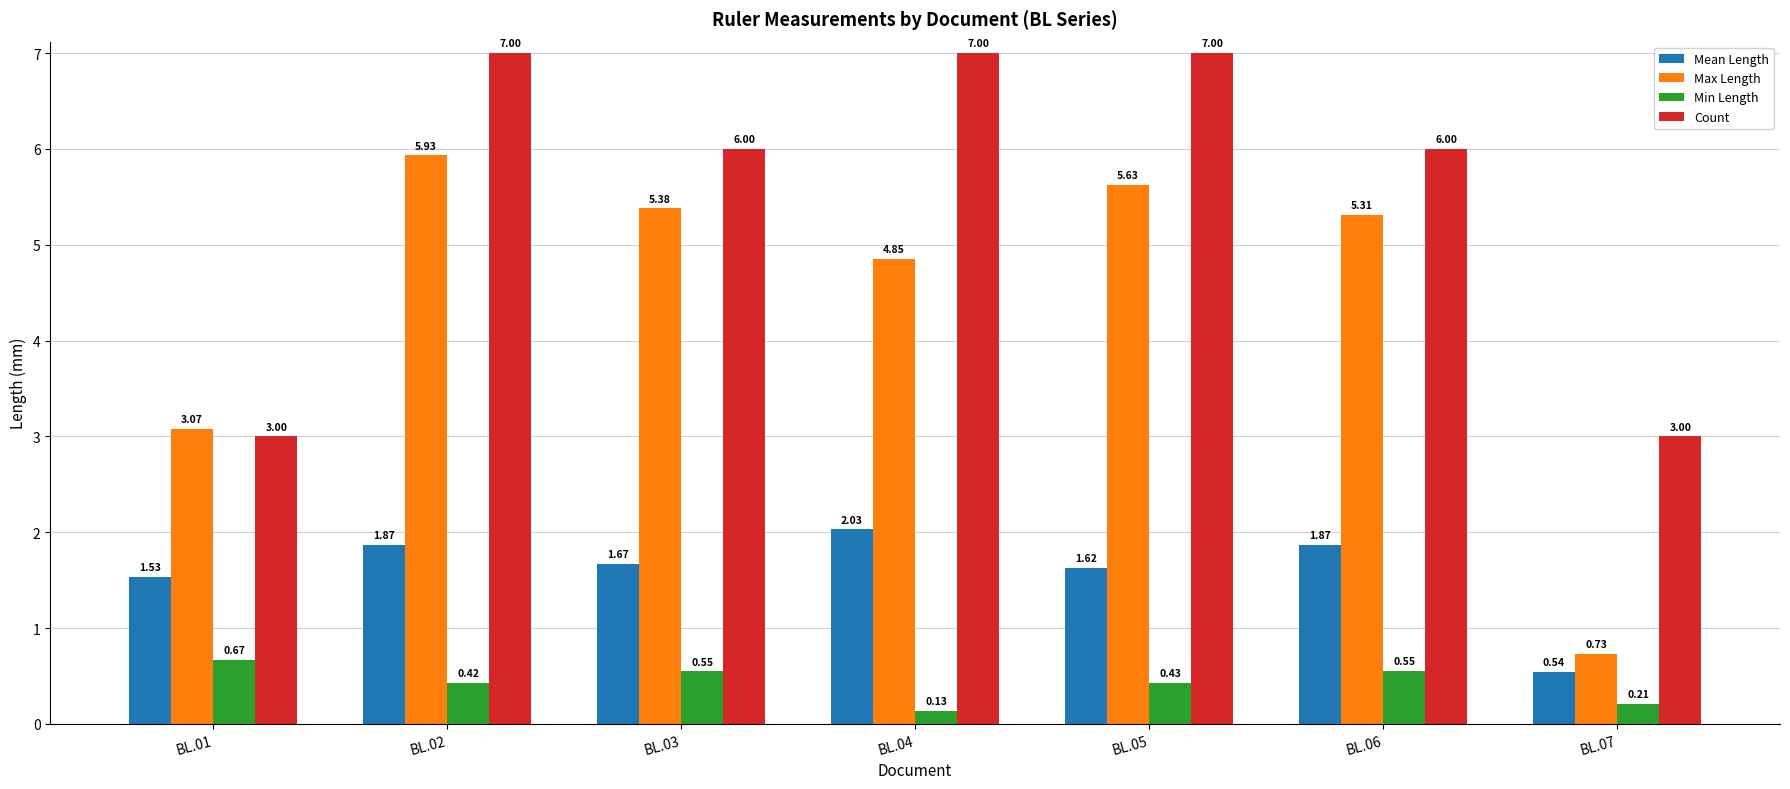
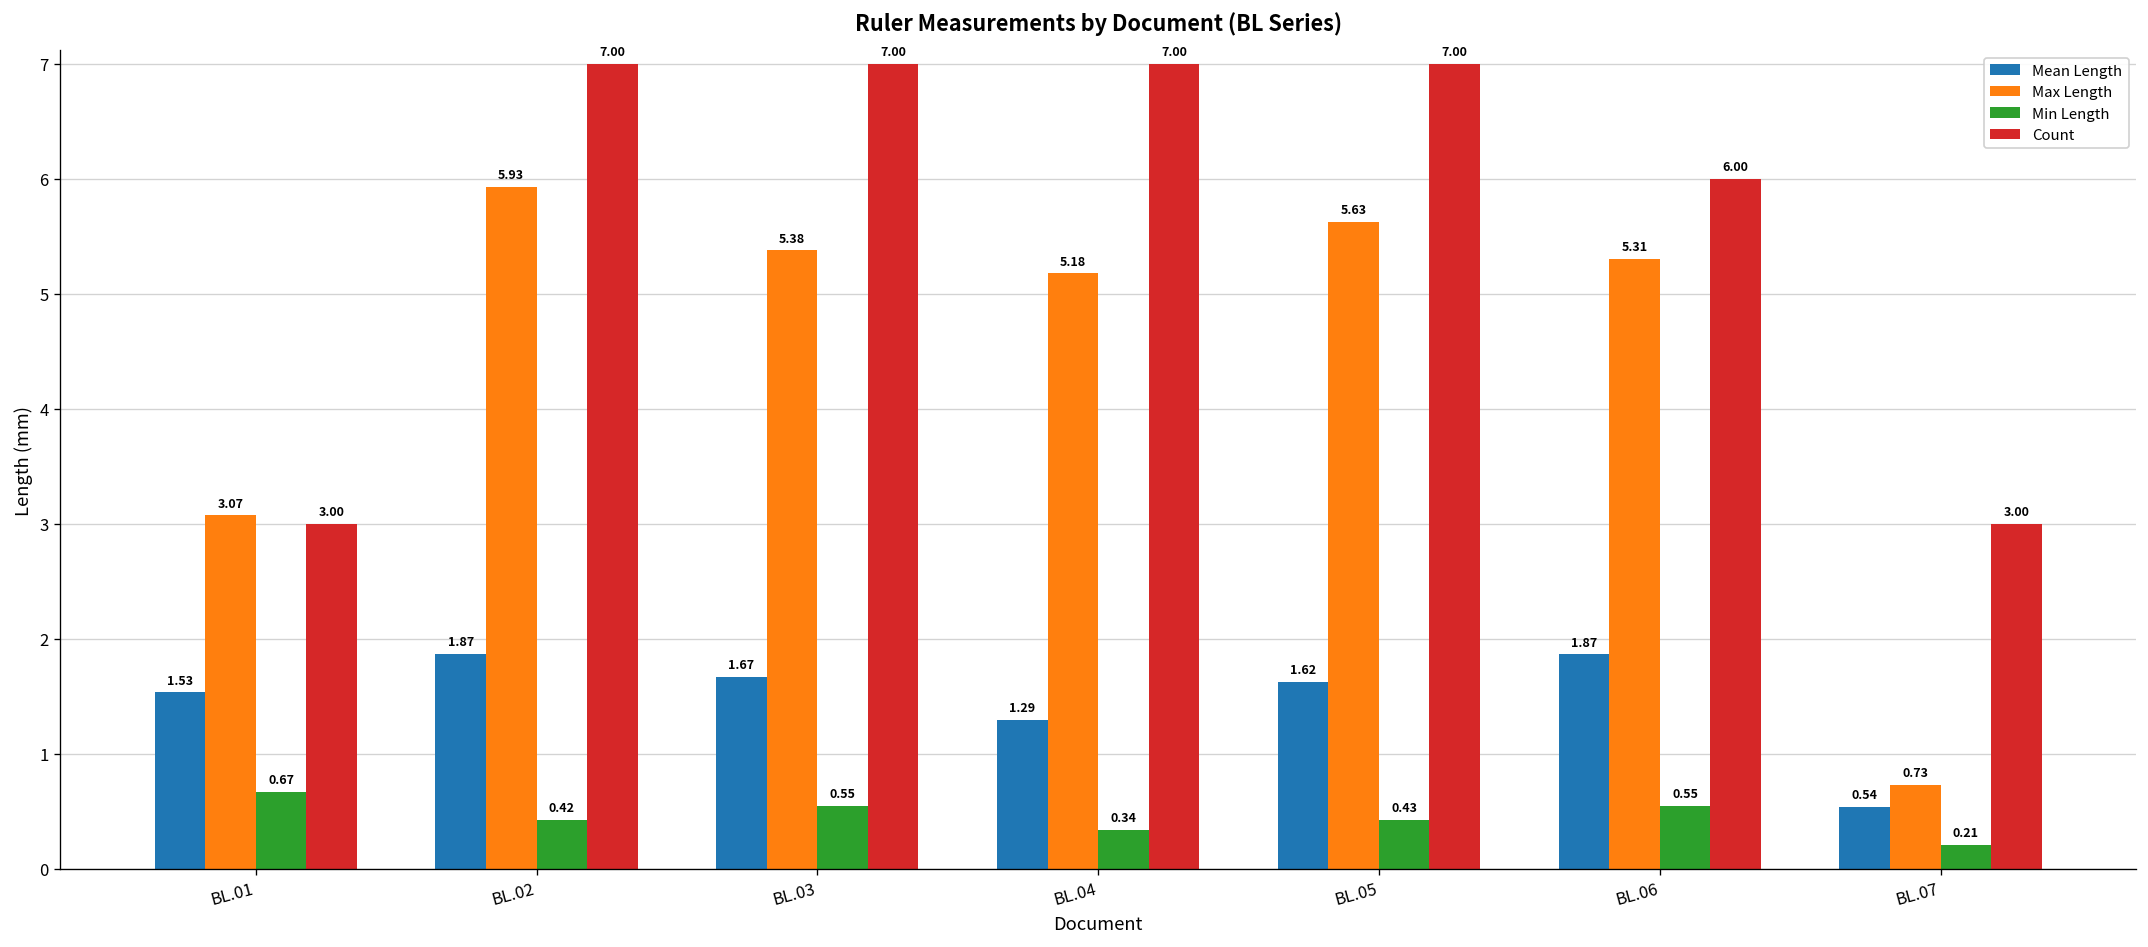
  {
    "Mean Length": {
      "BL.01": 1.53,
      "BL.02": 1.87,
      "BL.03": 1.67,
-     "BL.04": 2.03,
+     "BL.04": 1.29,
      "BL.05": 1.62,
      "BL.06": 1.87,
      "BL.07": 0.54
    },
    "Max Length": {
      "BL.01": 3.07,
      "BL.02": 5.93,
      "BL.03": 5.38,
-     "BL.04": 4.85,
+     "BL.04": 5.18,
      "BL.05": 5.63,
      "BL.06": 5.31,
      "BL.07": 0.73
    },
    "Min Length": {
      "BL.01": 0.67,
      "BL.02": 0.42,
      "BL.03": 0.55,
-     "BL.04": 0.13,
+     "BL.04": 0.34,
      "BL.05": 0.43,
      "BL.06": 0.55,
      "BL.07": 0.21
    },
    "Count": {
      "BL.01": 3.00,
      "BL.02": 7.00,
-     "BL.03": 6.00,
+     "BL.03": 7.00,
      "BL.04": 7.00,
      "BL.05": 7.00,
      "BL.06": 6.00,
      "BL.07": 3.00
    }
  }
